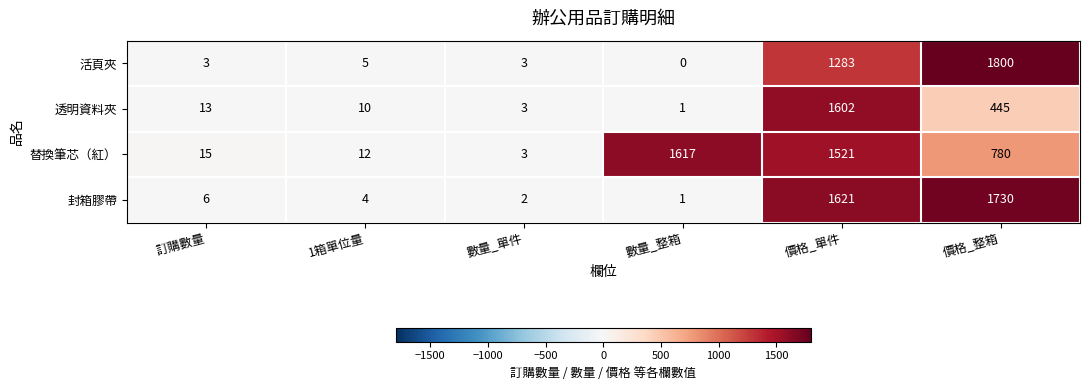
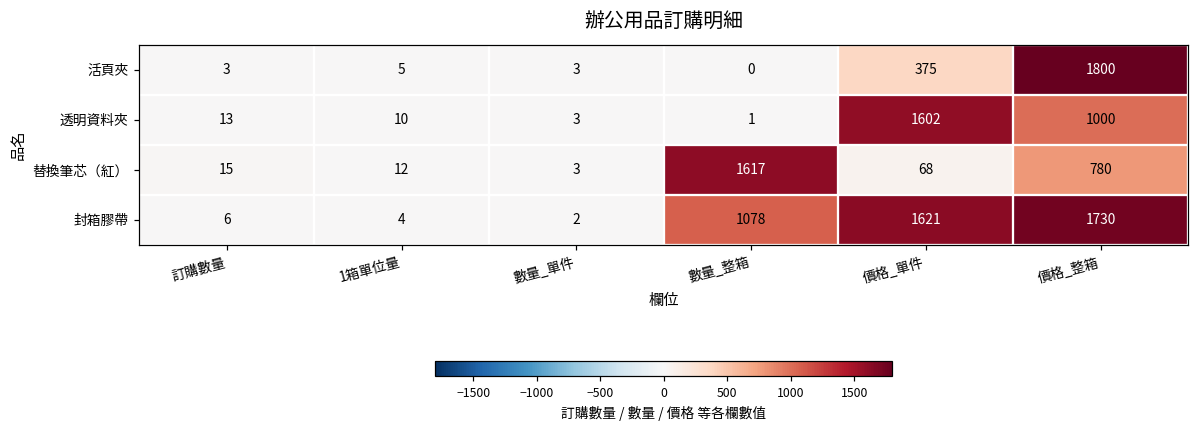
  {
    "活頁夾": {
      "訂購數量": 3,
      "1箱單位量": 5,
      "數量_單件": 3,
      "數量_整箱": 0,
-     "價格_單件": 1283,
+     "價格_單件": 375,
      "價格_整箱": 1800
    },
    "透明資料夾": {
      "訂購數量": 13,
      "1箱單位量": 10,
      "數量_單件": 3,
      "數量_整箱": 1,
      "價格_單件": 1602,
-     "價格_整箱": 445
+     "價格_整箱": 1000
    },
    "替換筆芯（紅）": {
      "訂購數量": 15,
      "1箱單位量": 12,
      "數量_單件": 3,
      "數量_整箱": 1617,
-     "價格_單件": 1521,
+     "價格_單件": 68,
      "價格_整箱": 780
    },
    "封箱膠帶": {
      "訂購數量": 6,
      "1箱單位量": 4,
      "數量_單件": 2,
-     "數量_整箱": 1,
+     "數量_整箱": 1078,
      "價格_單件": 1621,
      "價格_整箱": 1730
    }
  }
